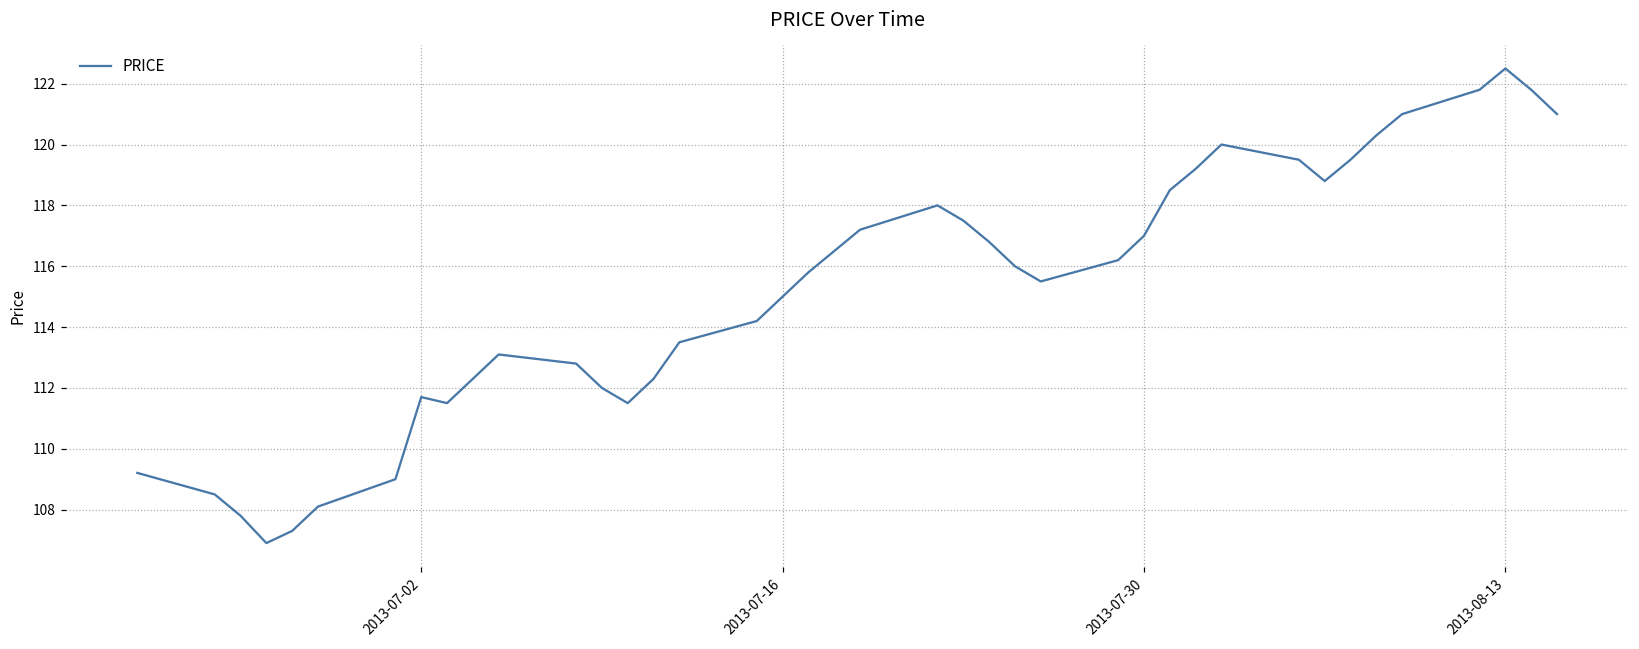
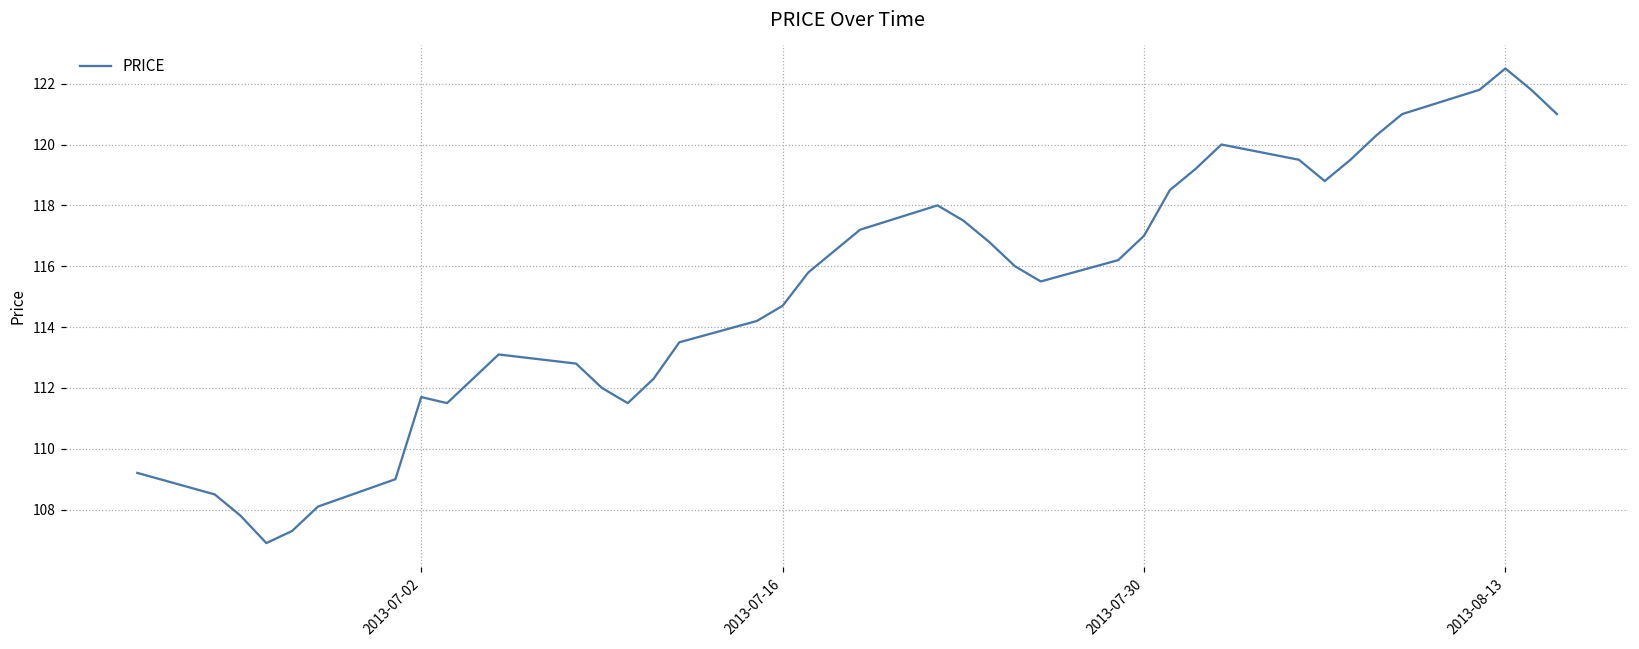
  {
    "2013-07-02": 111.7,
-   "2013-07-16": 115.0,
+   "2013-07-16": 114.7,
    "2013-07-30": 117.0,
    "2013-08-13": 122.5
  }
